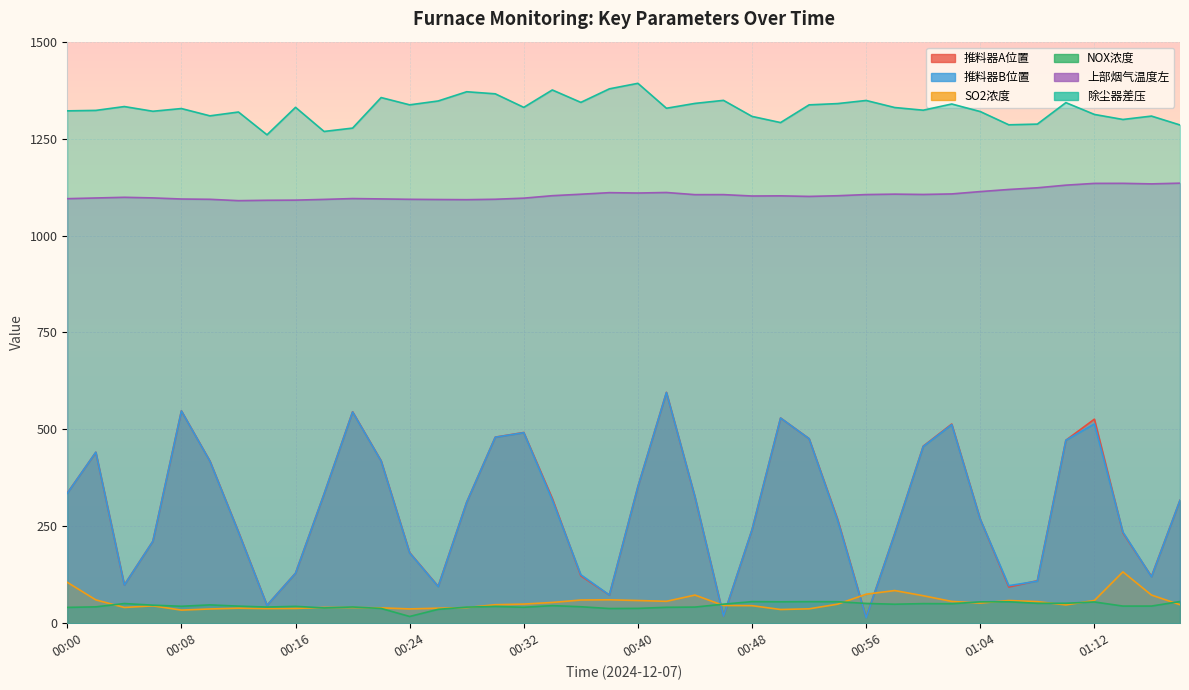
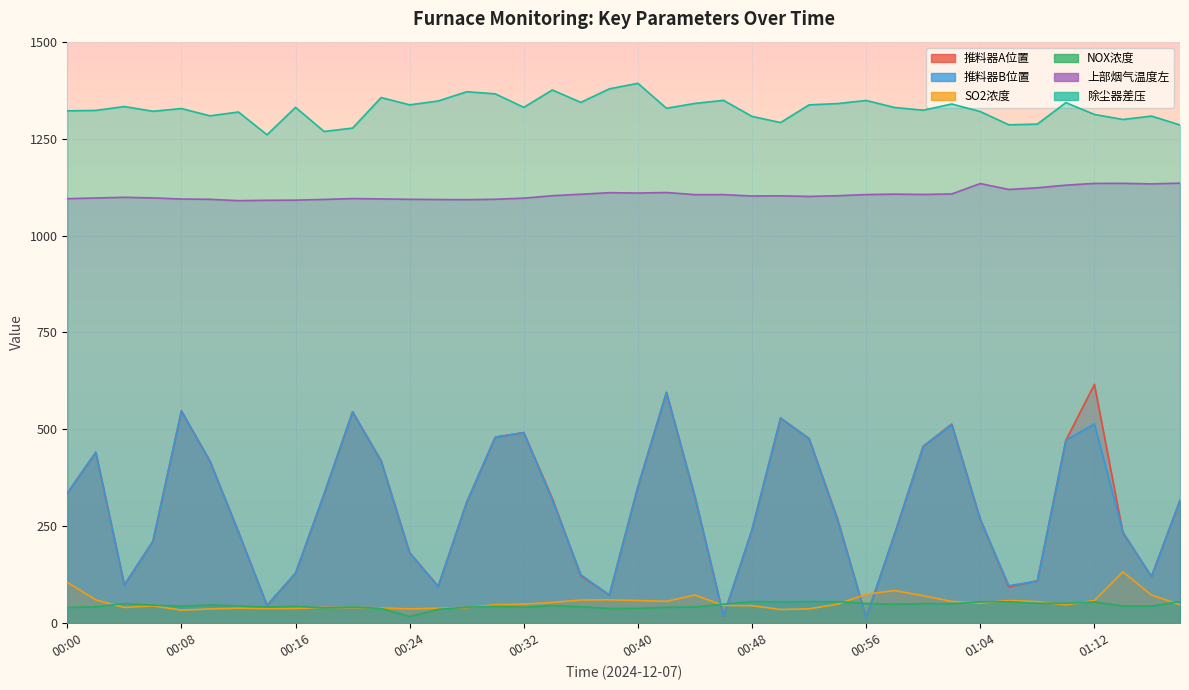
  {
    "推料器A位置": {
-     "01:12": 530
+     "01:12": 620
    },
    "SO2浓度": {
      "00:00": 110,
      "00:08": 30,
      "00:24": 40,
      "00:32": 50,
      "00:40": 60,
      "00:48": 50,
      "00:56": 70
    },
    "NOX浓度": {
      "00:00": 40,
      "00:08": 40,
      "00:24": 20,
      "00:32": 40,
      "00:40": 40,
      "00:48": 60,
      "00:56": 50
    },
    "上部烟气温度左": {
      "00:00": 1100,
      "00:08": 1090,
      "00:16": 1090,
      "00:24": 1090,
      "00:32": 1100,
      "00:40": 1110,
      "00:48": 1100,
      "00:56": 1110,
-     "01:04": 1110,
+     "01:04": 1130,
      "01:12": 1130
    }
  }
